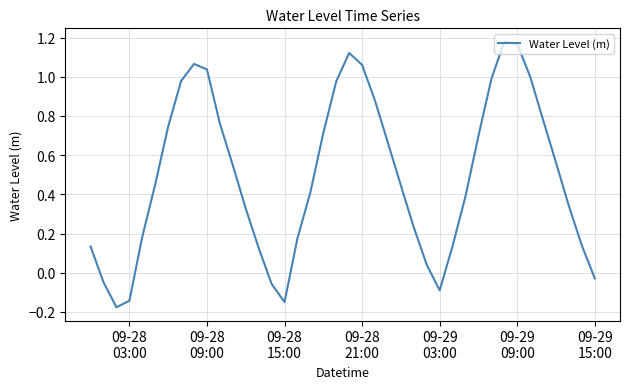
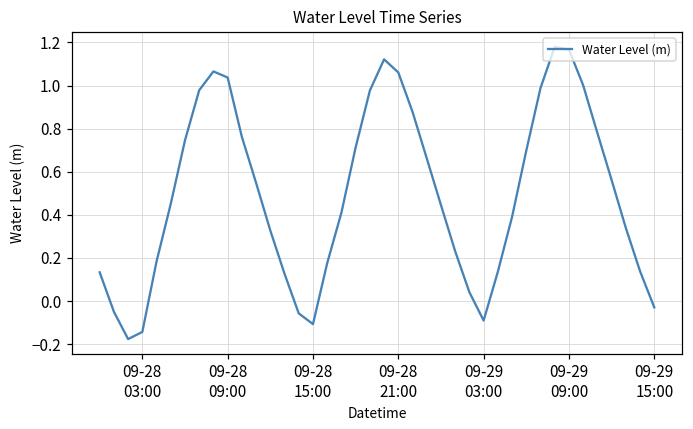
  {
    "09-28 03:00": -0.14,
    "09-28 09:00": 1.04,
-   "09-28 15:00": -0.15,
+   "09-28 15:00": -0.11,
    "09-28 21:00": 1.06,
    "09-29 03:00": -0.09,
    "09-29 15:00": -0.03
  }
